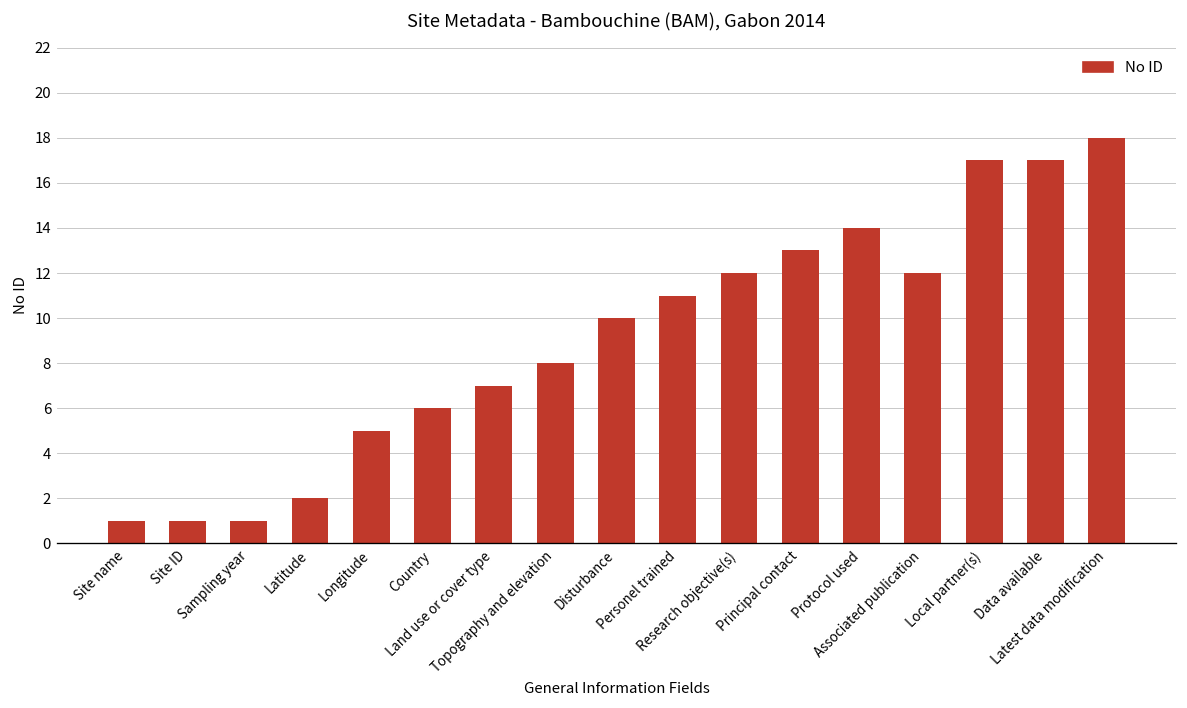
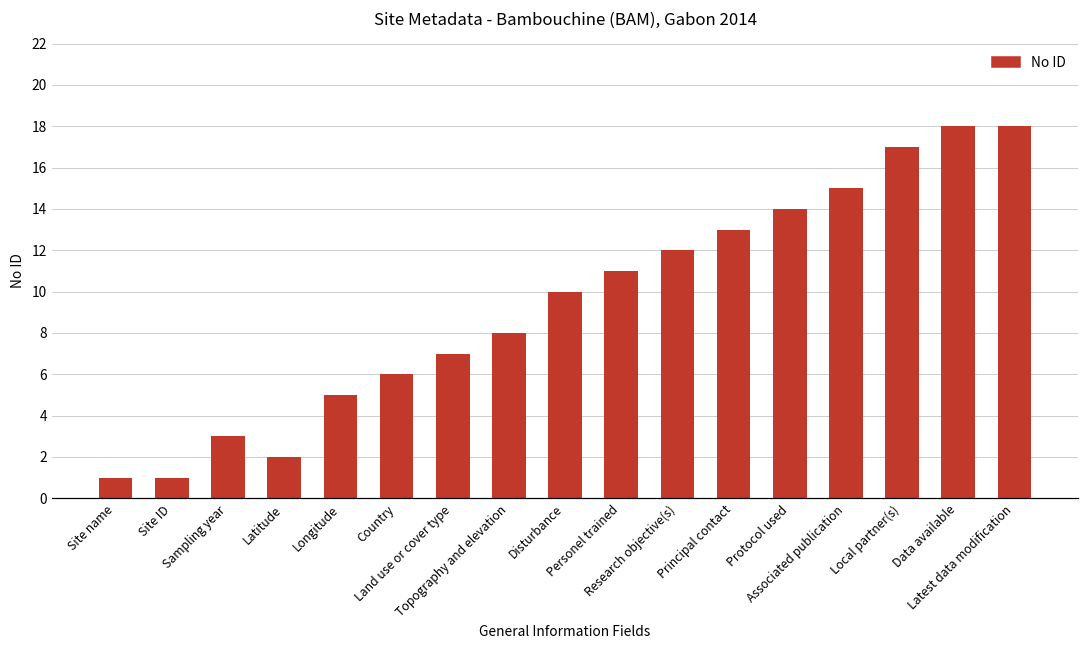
  {
    "Site name": 1,
    "Site ID": 1,
-   "Sampling year": 1,
+   "Sampling year": 3,
    "Latitude": 2,
    "Longitude": 5,
    "Country": 6,
    "Land use or cover type": 7,
    "Topography and elevation": 8,
    "Disturbance": 10,
    "Personel trained": 11,
    "Research objective(s)": 12,
    "Principal contact": 13,
    "Protocol used": 14,
-   "Associated publication": 12,
+   "Associated publication": 15,
    "Local partner(s)": 17,
-   "Data available": 17,
+   "Data available": 18,
    "Latest data modification": 18
  }
